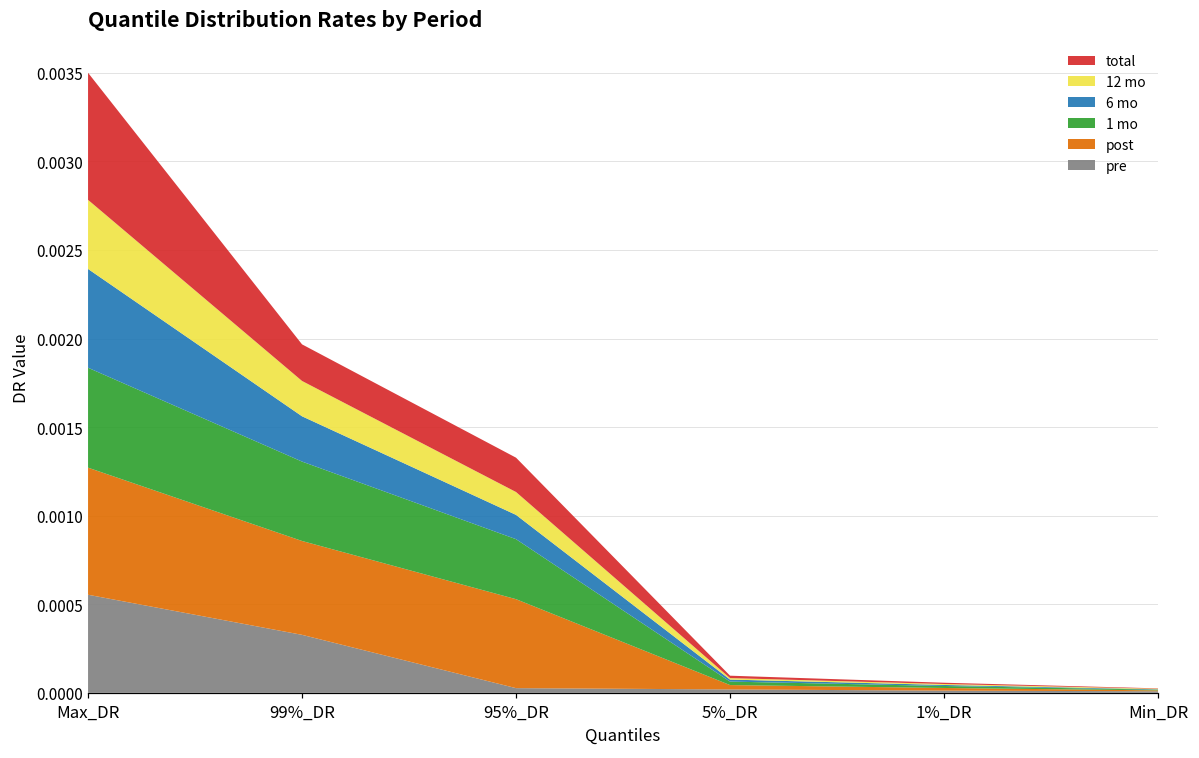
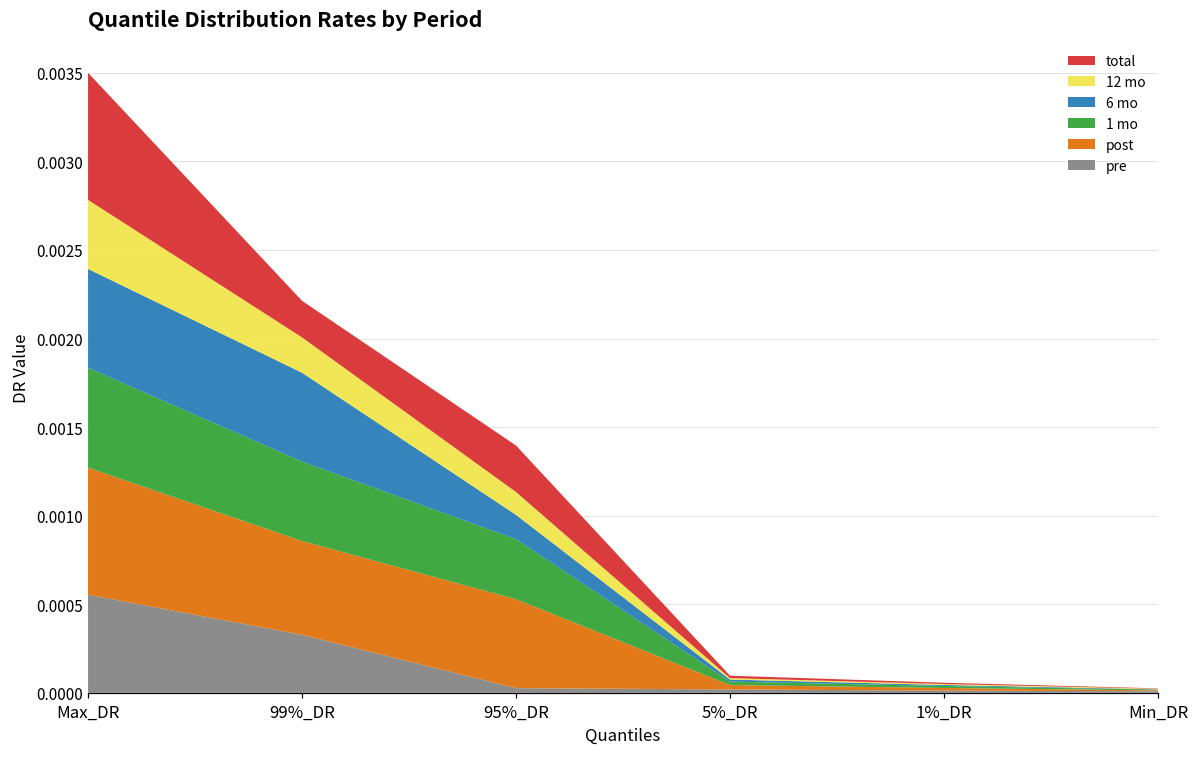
  {
    "pre": {
      "Max_DR": 0.00055,
      "99%_DR": 0.00033,
      "95%_DR": 0.00003,
      "5%_DR": 0.00002
    },
    "post": {
      "Max_DR": 0.00072,
      "99%_DR": 0.00053,
      "95%_DR": 0.00050,
      "5%_DR": 0.00002
    },
    "1 mo": {
      "Max_DR": 0.00056,
      "99%_DR": 0.00045,
      "95%_DR": 0.00034
    },
    "6 mo": {
      "Max_DR": 0.00056,
-     "99%_DR": 0.00026,
+     "99%_DR": 0.00050,
      "95%_DR": 0.00014
    },
    "12 mo": {
      "Max_DR": 0.00039,
      "99%_DR": 0.00020,
      "95%_DR": 0.00013
    },
    "total": {
      "Max_DR": 0.00072,
      "99%_DR": 0.00021,
-     "95%_DR": 0.00019
+     "95%_DR": 0.00026
    }
  }
